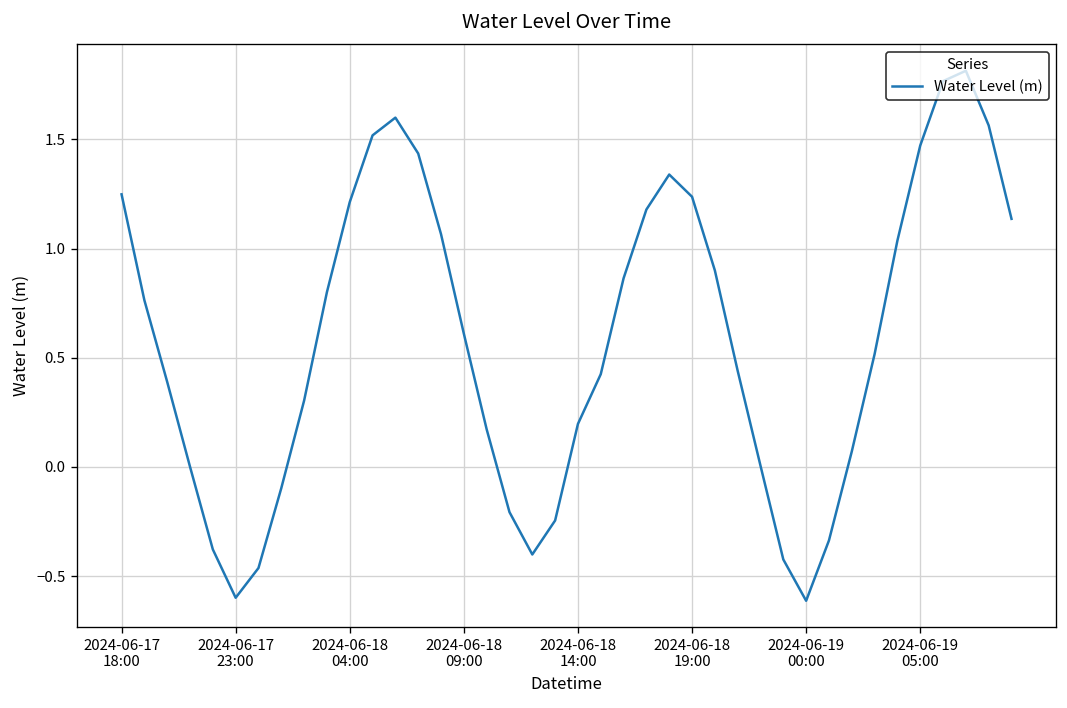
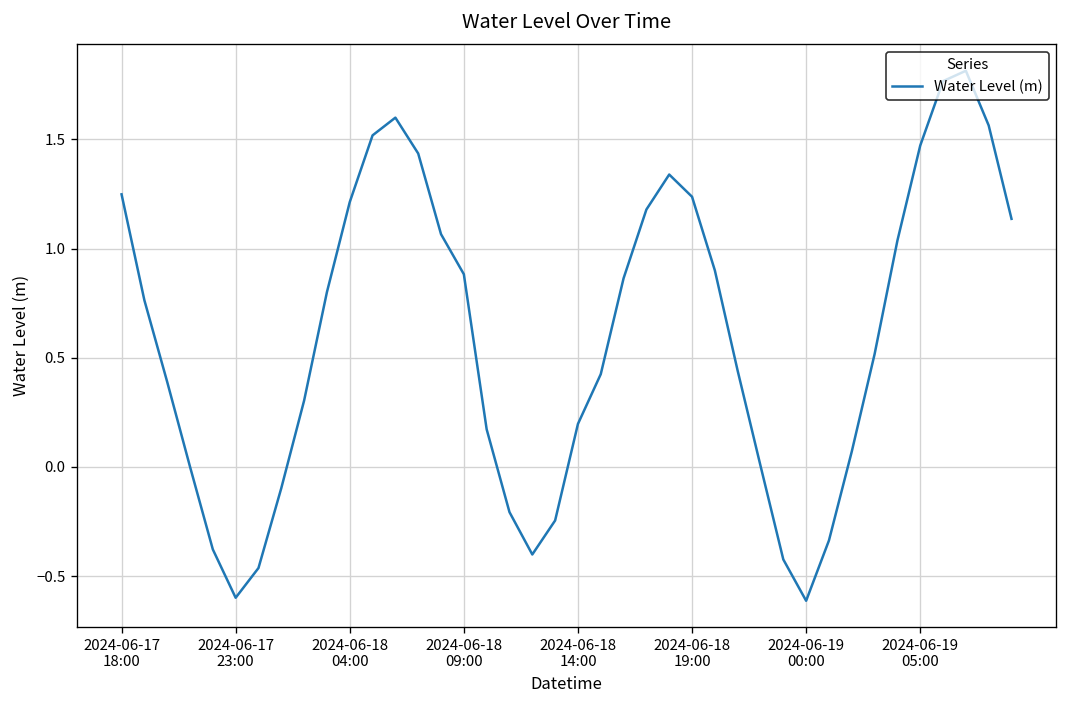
  {
    "2024-06-17 18:00": 1.25,
    "2024-06-17 23:00": -0.60,
    "2024-06-18 04:00": 1.21,
-   "2024-06-18 09:00": 0.61,
+   "2024-06-18 09:00": 0.88,
    "2024-06-18 14:00": 0.20,
    "2024-06-18 19:00": 1.24,
    "2024-06-19 00:00": -0.61,
    "2024-06-19 05:00": 1.47
  }
